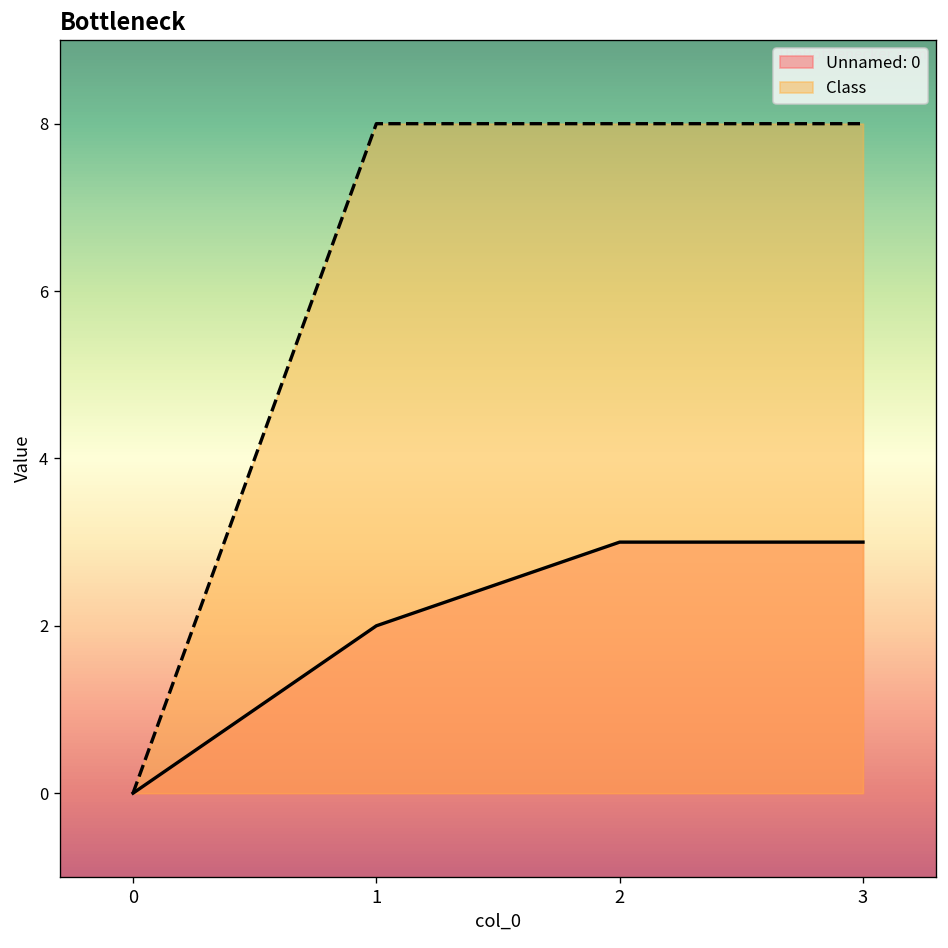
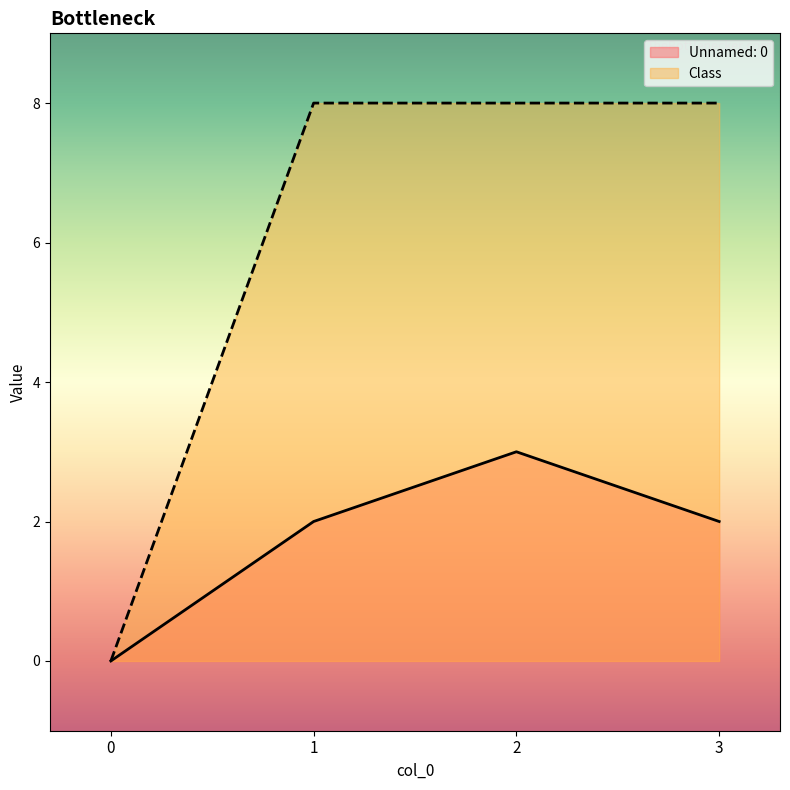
  {
    "Unnamed: 0": {
      "1": 2,
      "2": 3,
-     "3": 3
+     "3": 2
    },
    "Class": {
      "1": 8,
      "2": 8,
      "3": 8
    }
  }
